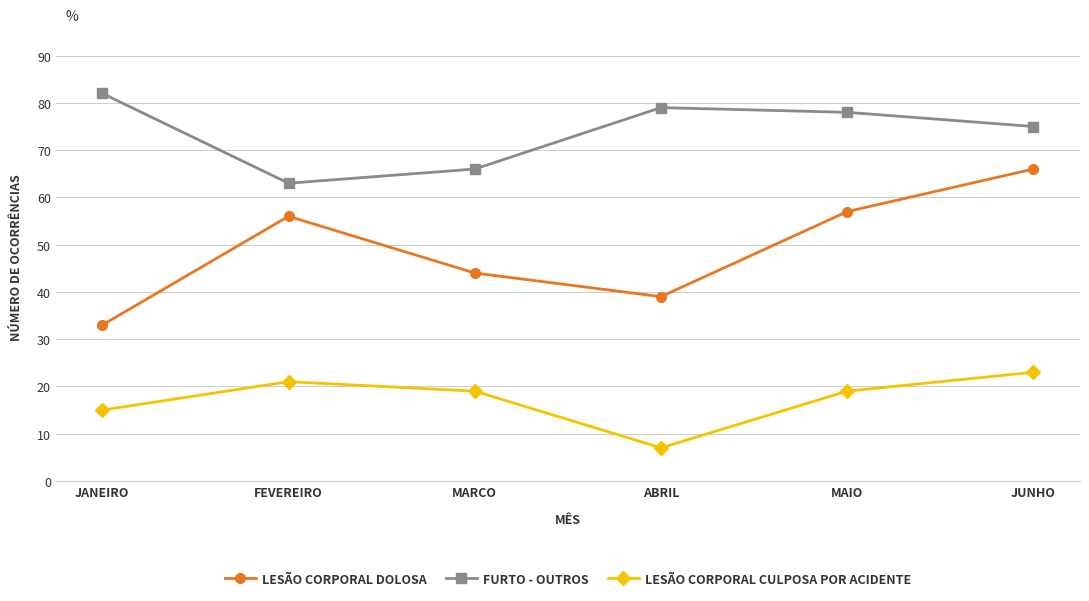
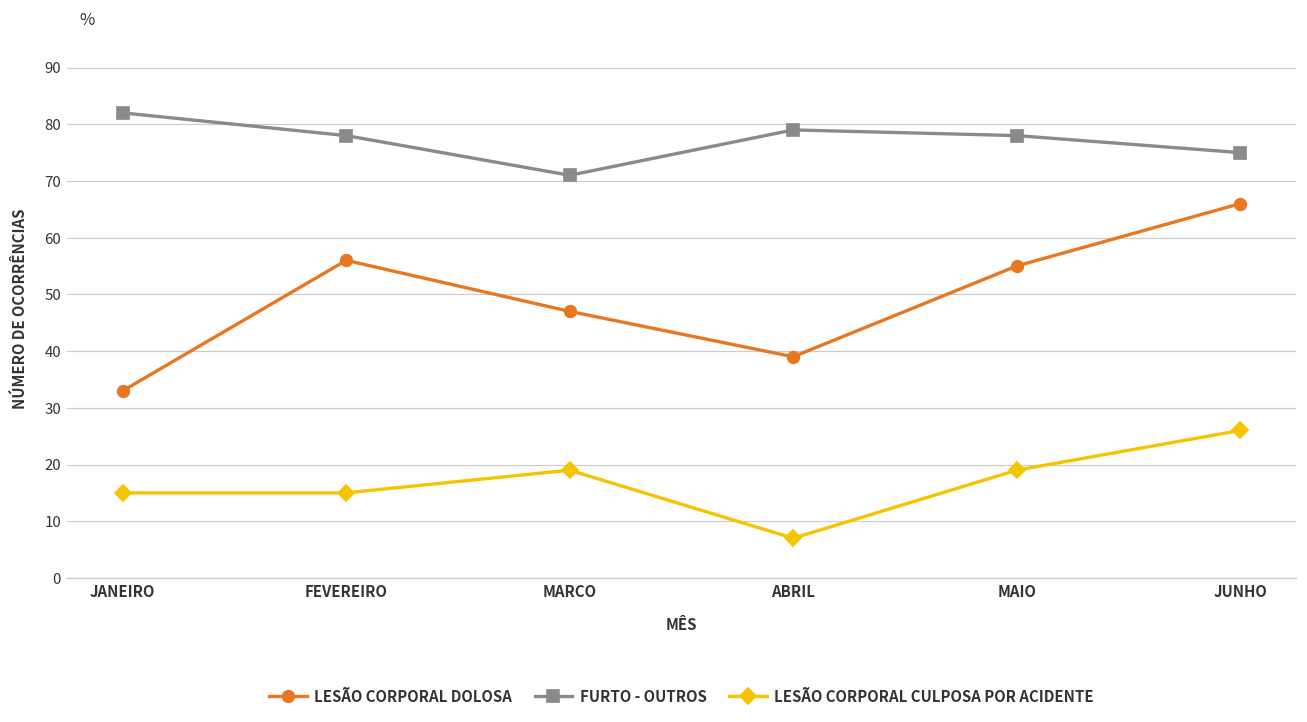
  {
    "LESÃO CORPORAL DOLOSA": {
      "JANEIRO": 33,
      "FEVEREIRO": 56,
-     "MARCO": 44,
+     "MARCO": 47,
      "ABRIL": 39,
-     "MAIO": 57,
+     "MAIO": 55,
      "JUNHO": 66
    },
    "FURTO - OUTROS": {
      "JANEIRO": 82,
-     "FEVEREIRO": 63,
-     "MARCO": 66,
+     "FEVEREIRO": 78,
+     "MARCO": 71,
      "ABRIL": 79,
      "MAIO": 78,
      "JUNHO": 75
    },
    "LESÃO CORPORAL CULPOSA POR ACIDENTE": {
      "JANEIRO": 15,
-     "FEVEREIRO": 21,
+     "FEVEREIRO": 15,
      "MARCO": 19,
      "ABRIL": 7,
      "MAIO": 19,
-     "JUNHO": 23
+     "JUNHO": 26
    }
  }
